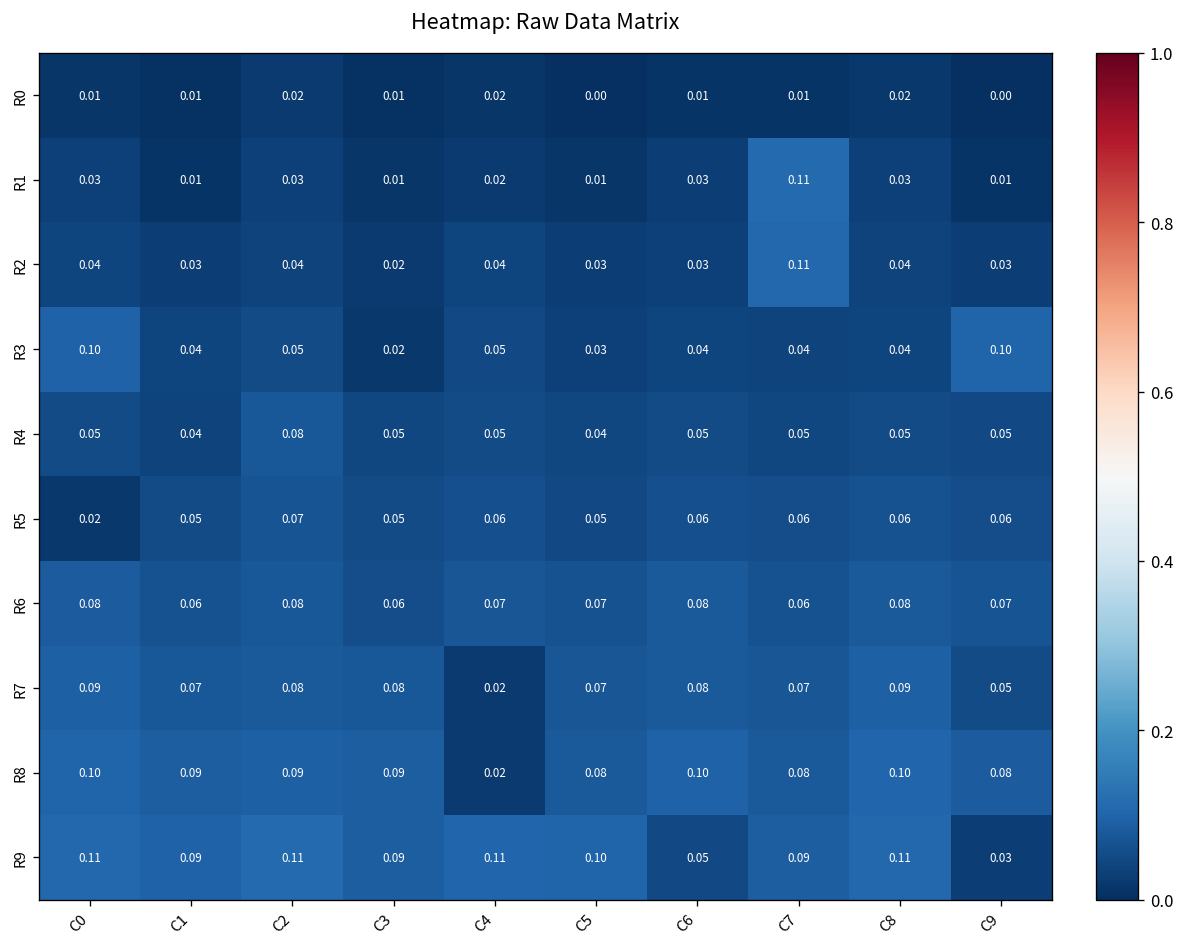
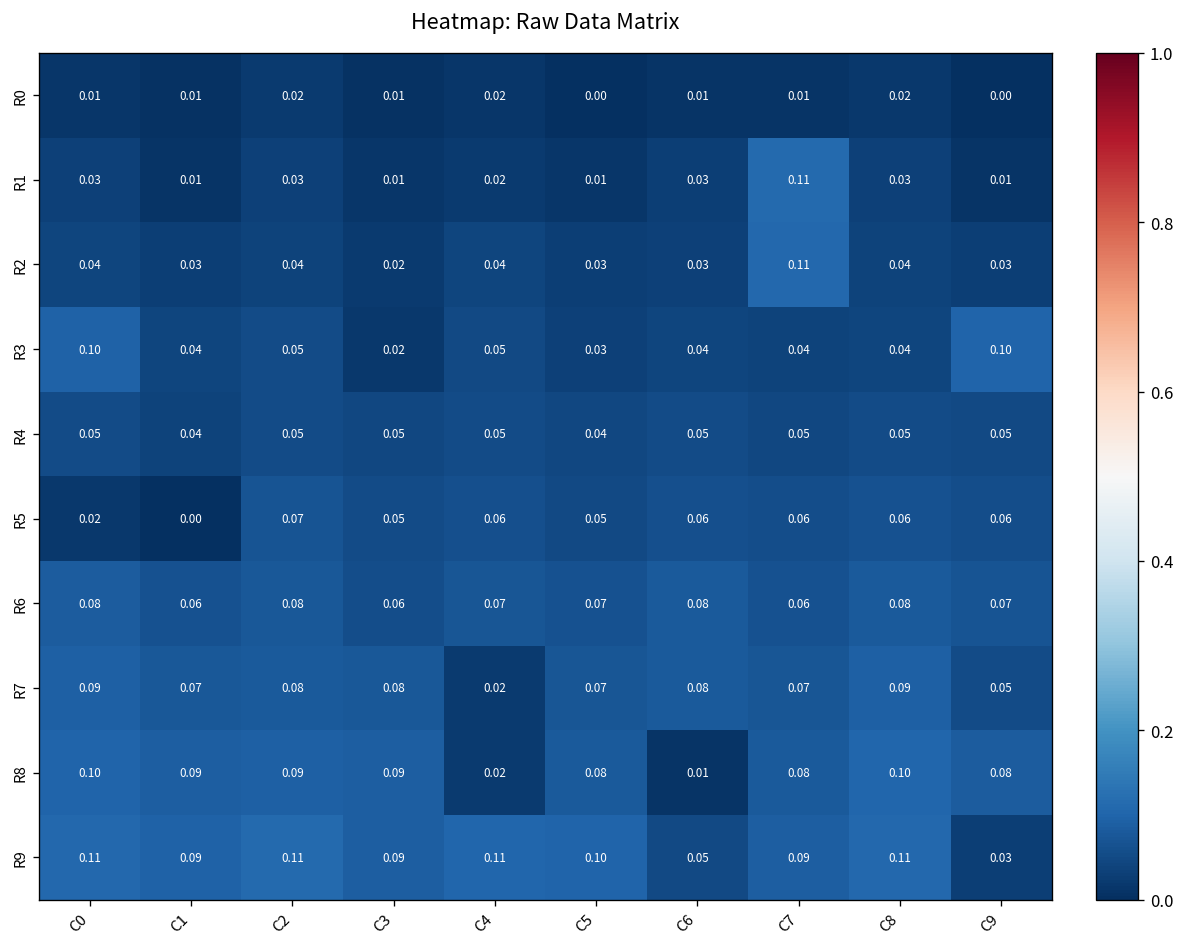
  {
    "R0": {
      "C0": 0.01,
      "C1": 0.01,
      "C2": 0.02,
      "C3": 0.01,
      "C4": 0.02,
      "C5": 0.00,
      "C6": 0.01,
      "C7": 0.01,
      "C8": 0.02,
      "C9": 0.00
    },
    "R1": {
      "C0": 0.03,
      "C1": 0.01,
      "C2": 0.03,
      "C3": 0.01,
      "C4": 0.02,
      "C5": 0.01,
      "C6": 0.03,
      "C7": 0.11,
      "C8": 0.03,
      "C9": 0.01
    },
    "R2": {
      "C0": 0.04,
      "C1": 0.03,
      "C2": 0.04,
      "C3": 0.02,
      "C4": 0.04,
      "C5": 0.03,
      "C6": 0.03,
      "C7": 0.11,
      "C8": 0.04,
      "C9": 0.03
    },
    "R3": {
      "C0": 0.10,
      "C1": 0.04,
      "C2": 0.05,
      "C3": 0.02,
      "C4": 0.05,
      "C5": 0.03,
      "C6": 0.04,
      "C7": 0.04,
      "C8": 0.04,
      "C9": 0.10
    },
    "R4": {
      "C0": 0.05,
      "C1": 0.04,
-     "C2": 0.08,
+     "C2": 0.05,
      "C3": 0.05,
      "C4": 0.05,
      "C5": 0.04,
      "C6": 0.05,
      "C7": 0.05,
      "C8": 0.05,
      "C9": 0.05
    },
    "R5": {
      "C0": 0.02,
-     "C1": 0.05,
+     "C1": 0.00,
      "C2": 0.07,
      "C3": 0.05,
      "C4": 0.06,
      "C5": 0.05,
      "C6": 0.06,
      "C7": 0.06,
      "C8": 0.06,
      "C9": 0.06
    },
    "R6": {
      "C0": 0.08,
      "C1": 0.06,
      "C2": 0.08,
      "C3": 0.06,
      "C4": 0.07,
      "C5": 0.07,
      "C6": 0.08,
      "C7": 0.06,
      "C8": 0.08,
      "C9": 0.07
    },
    "R7": {
      "C0": 0.09,
      "C1": 0.07,
      "C2": 0.08,
      "C3": 0.08,
      "C4": 0.02,
      "C5": 0.07,
      "C6": 0.08,
      "C7": 0.07,
      "C8": 0.09,
      "C9": 0.05
    },
    "R8": {
      "C0": 0.10,
      "C1": 0.09,
      "C2": 0.09,
      "C3": 0.09,
      "C4": 0.02,
      "C5": 0.08,
-     "C6": 0.10,
+     "C6": 0.01,
      "C7": 0.08,
      "C8": 0.10,
      "C9": 0.08
    },
    "R9": {
      "C0": 0.11,
      "C1": 0.09,
      "C2": 0.11,
      "C3": 0.09,
      "C4": 0.11,
      "C5": 0.10,
      "C6": 0.05,
      "C7": 0.09,
      "C8": 0.11,
      "C9": 0.03
    }
  }
